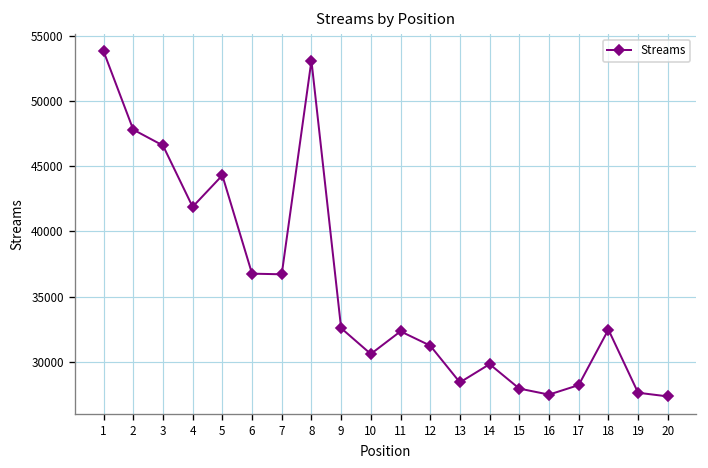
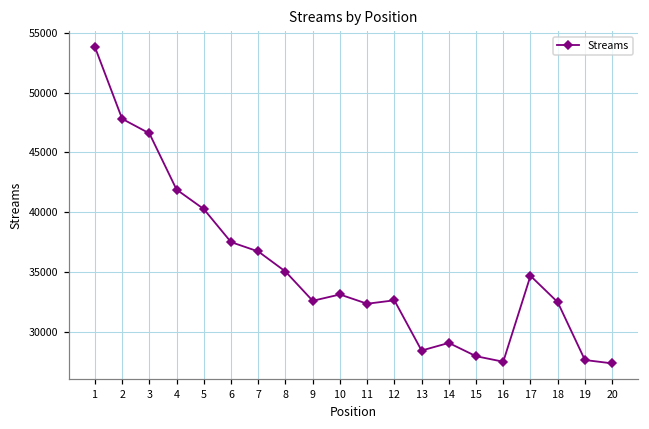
  {
    "1": 53800,
    "2": 47800,
    "3": 46600,
    "4": 41900,
-   "5": 44300,
-   "6": 36800,
+   "5": 40300,
+   "6": 37500,
    "7": 36700,
-   "8": 53100,
+   "8": 35000,
    "9": 32600,
-   "10": 30600,
+   "10": 33100,
    "11": 32300,
-   "12": 31200,
+   "12": 32600,
    "13": 28400,
-   "14": 29800,
+   "14": 29100,
    "15": 27900,
    "16": 27500,
-   "17": 28200,
+   "17": 34700,
    "18": 32500,
    "19": 27600,
    "20": 27300
  }
